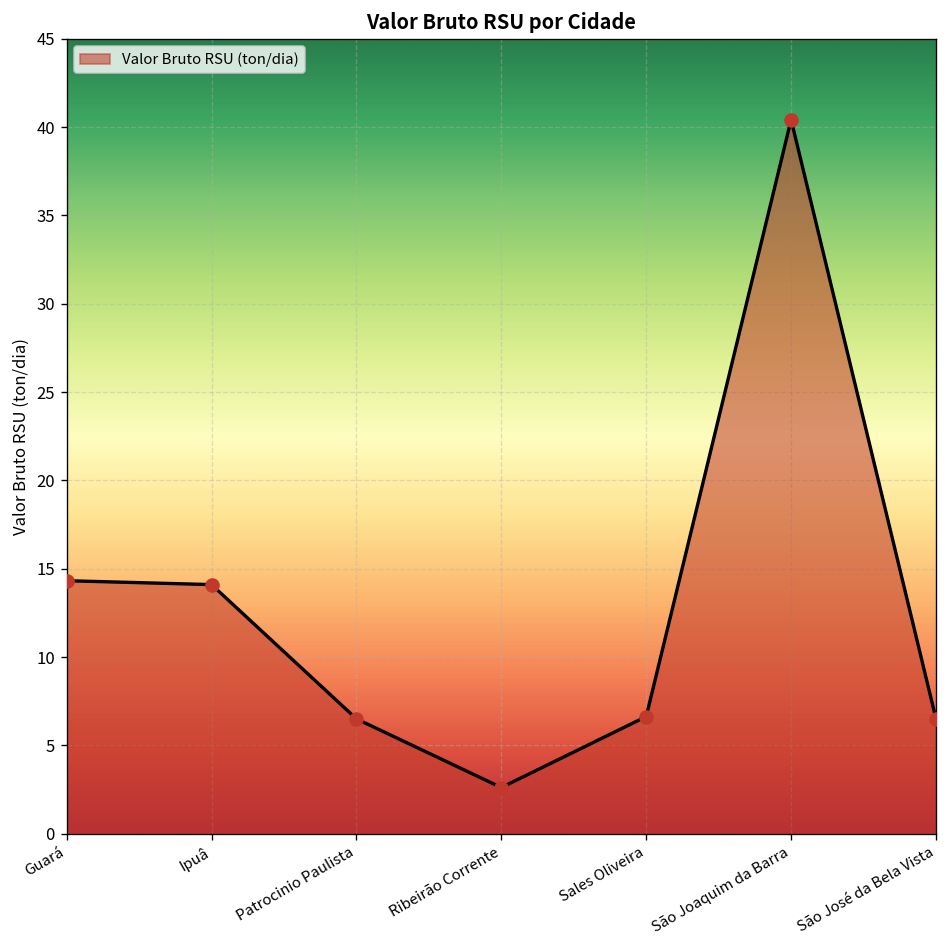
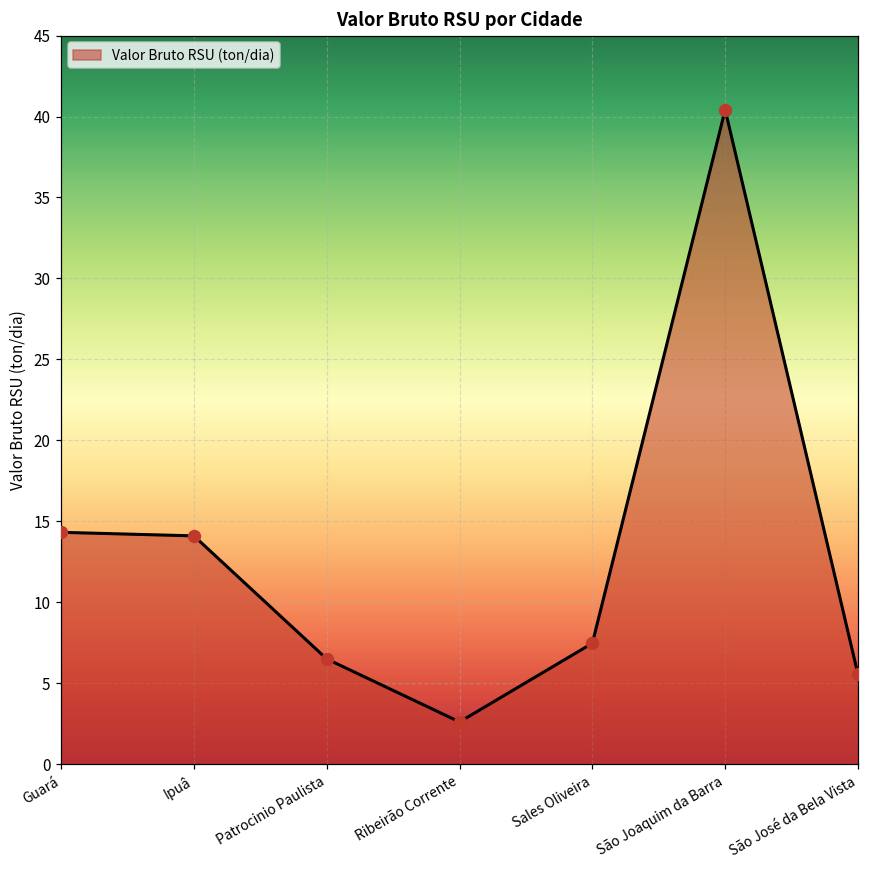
  {
    "Guará": 14.3,
    "Ipuâ": 14.1,
    "Patrocinio Paulista": 6.5,
    "Ribeirão Corrente": 2.6,
-   "Sales Oliveira": 6.6,
+   "Sales Oliveira": 7.5,
    "São Joaquim da Barra": 40.4,
-   "São José da Bela Vista": 6.5
+   "São José da Bela Vista": 5.5
  }
